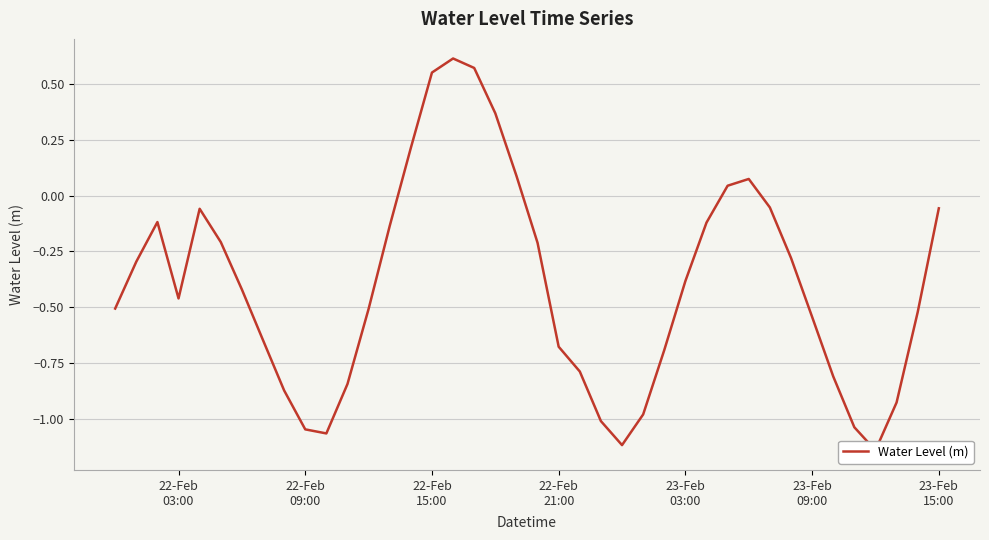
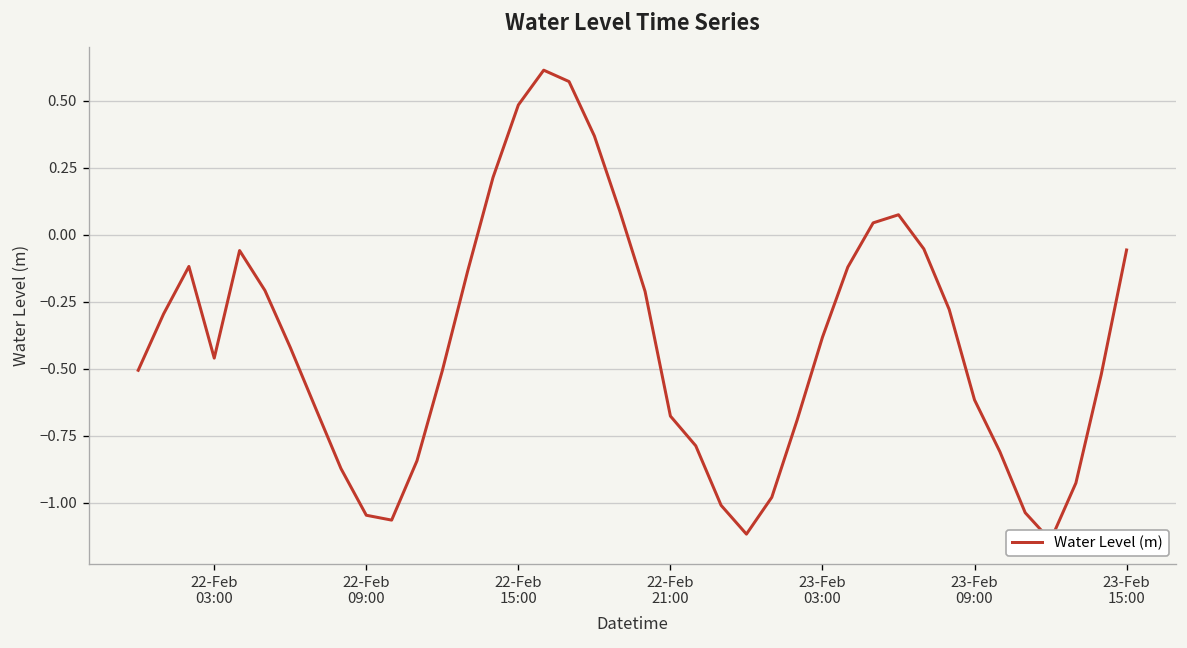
  {
    "22-Feb 03:00": -0.46,
    "22-Feb 09:00": -1.05,
-   "22-Feb 15:00": 0.55,
+   "22-Feb 15:00": 0.48,
    "22-Feb 21:00": -0.68,
    "23-Feb 03:00": -0.38,
-   "23-Feb 09:00": -0.54,
+   "23-Feb 09:00": -0.62,
    "23-Feb 15:00": -0.06
  }
